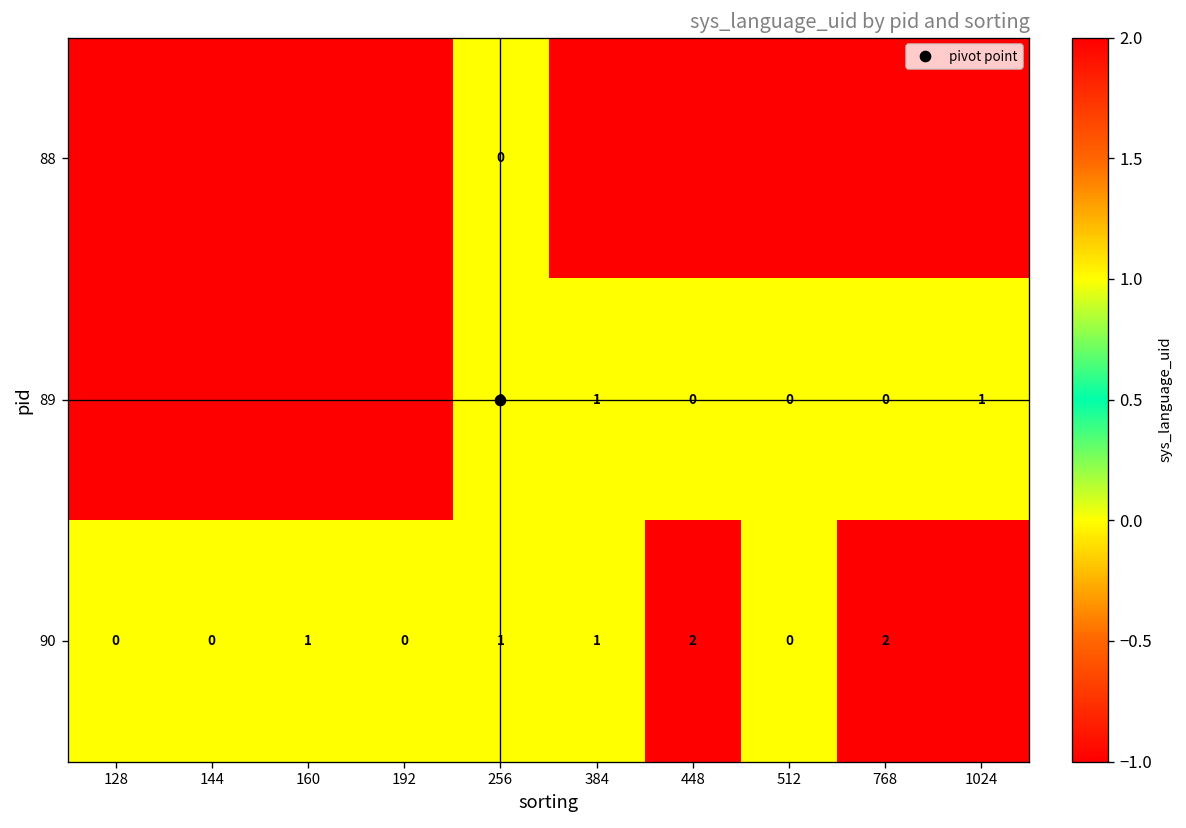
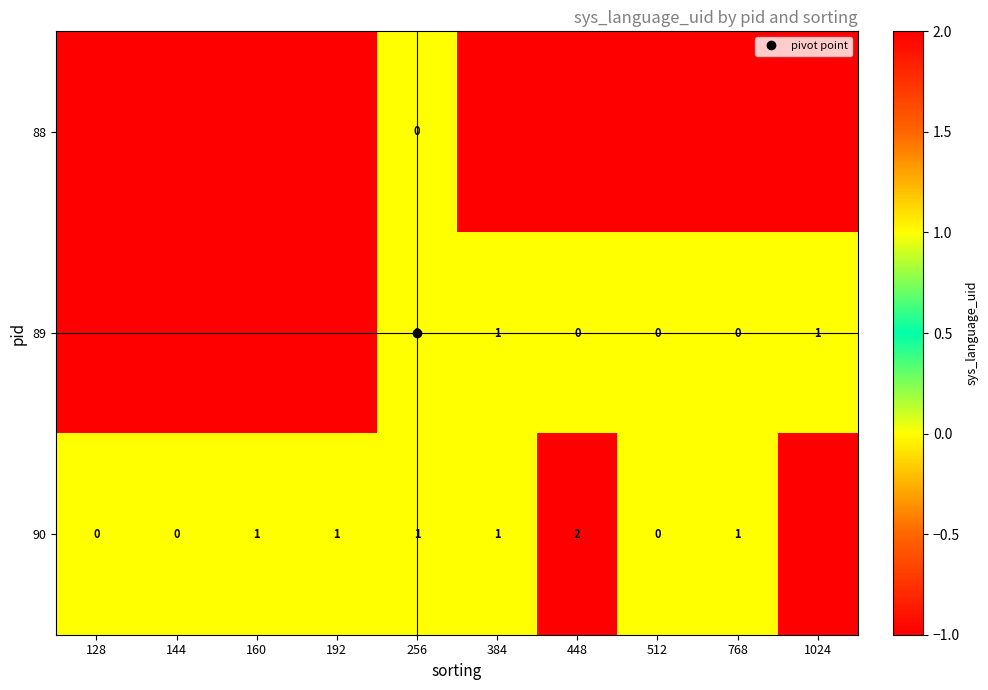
  {
    "88": {
      "256": 0
    },
    "89": {
      "384": 1,
      "448": 0,
      "512": 0,
      "768": 0,
      "1024": 1
    },
    "90": {
      "128": 0,
      "144": 0,
      "160": 1,
-     "192": 0,
+     "192": 1,
      "256": 1,
      "384": 1,
      "448": 2,
      "512": 0,
-     "768": 2
+     "768": 1
    }
  }
